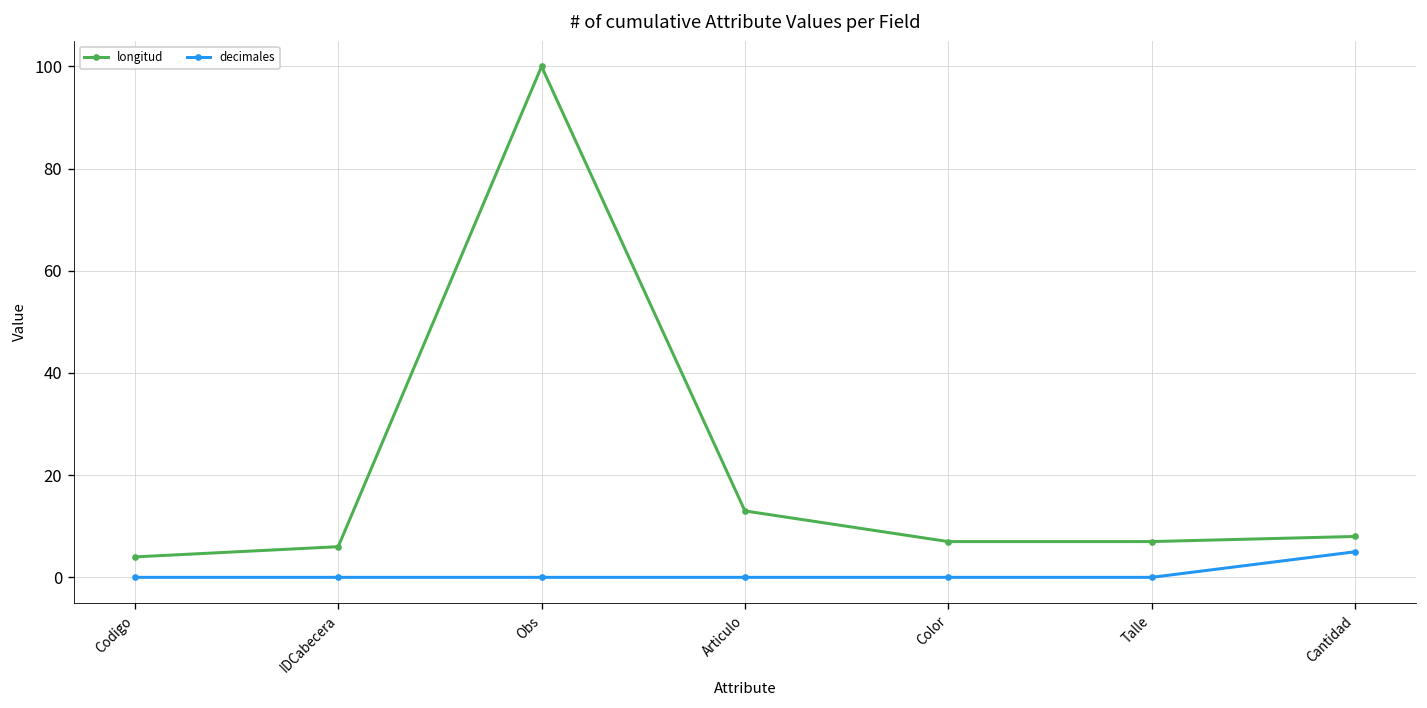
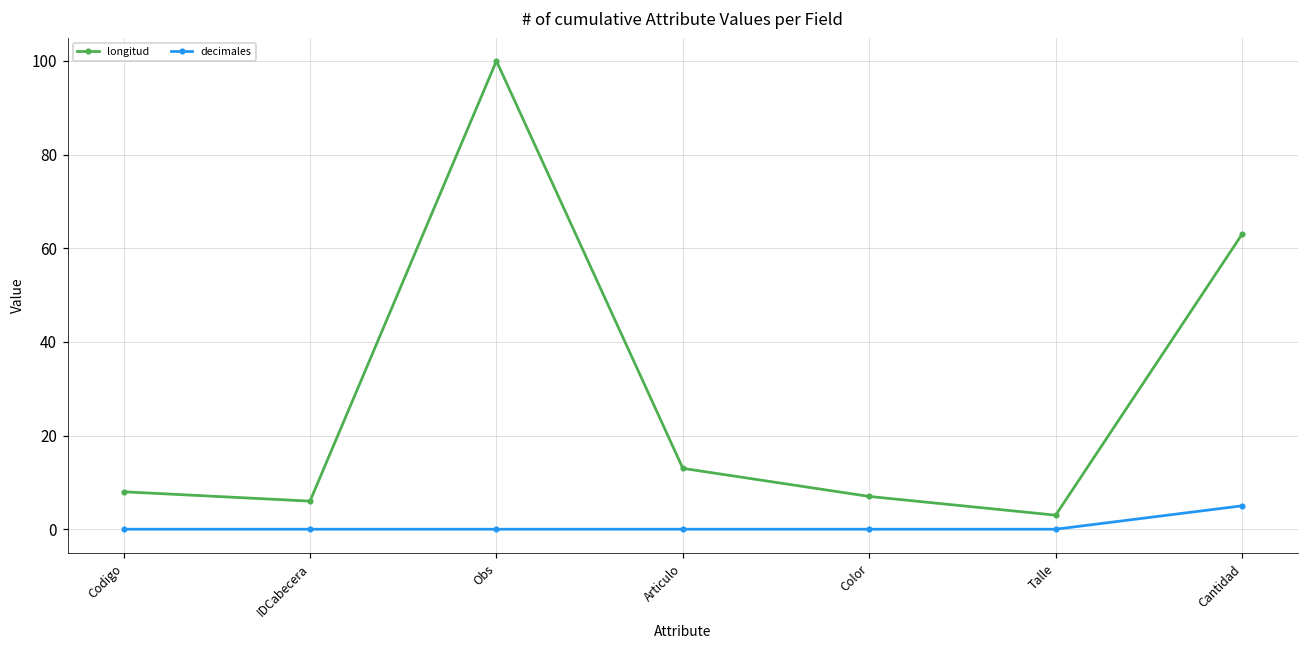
  {
    "longitud": {
-     "Codigo": 4,
+     "Codigo": 8,
      "IDCabecera": 6,
      "Obs": 100,
      "Articulo": 13,
      "Color": 7,
-     "Talle": 7,
-     "Cantidad": 8
+     "Talle": 3,
+     "Cantidad": 63
    },
    "decimales": {
      "Codigo": 0,
      "IDCabecera": 0,
      "Obs": 0,
      "Articulo": 0,
      "Color": 0,
      "Talle": 0,
      "Cantidad": 5
    }
  }
